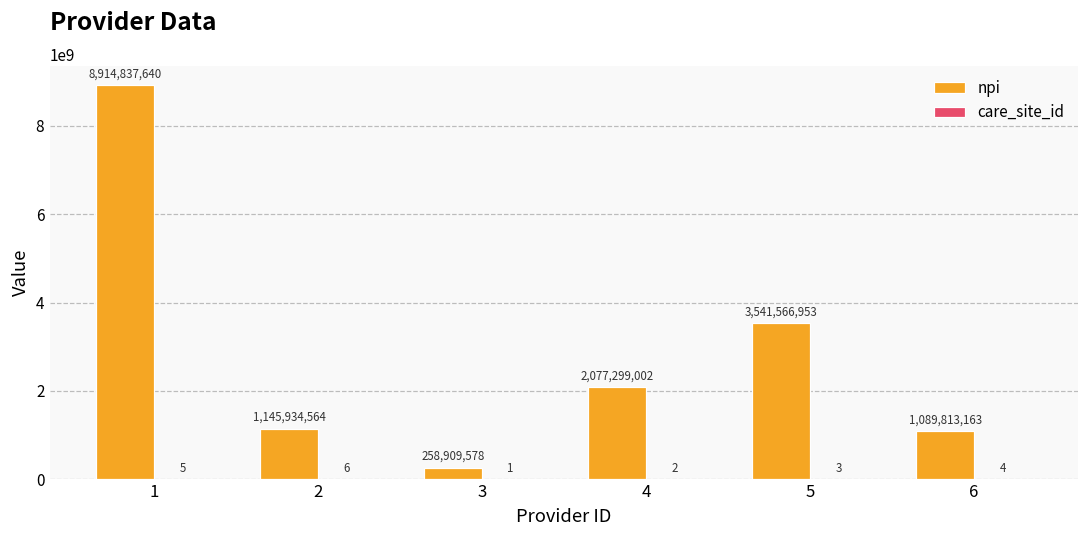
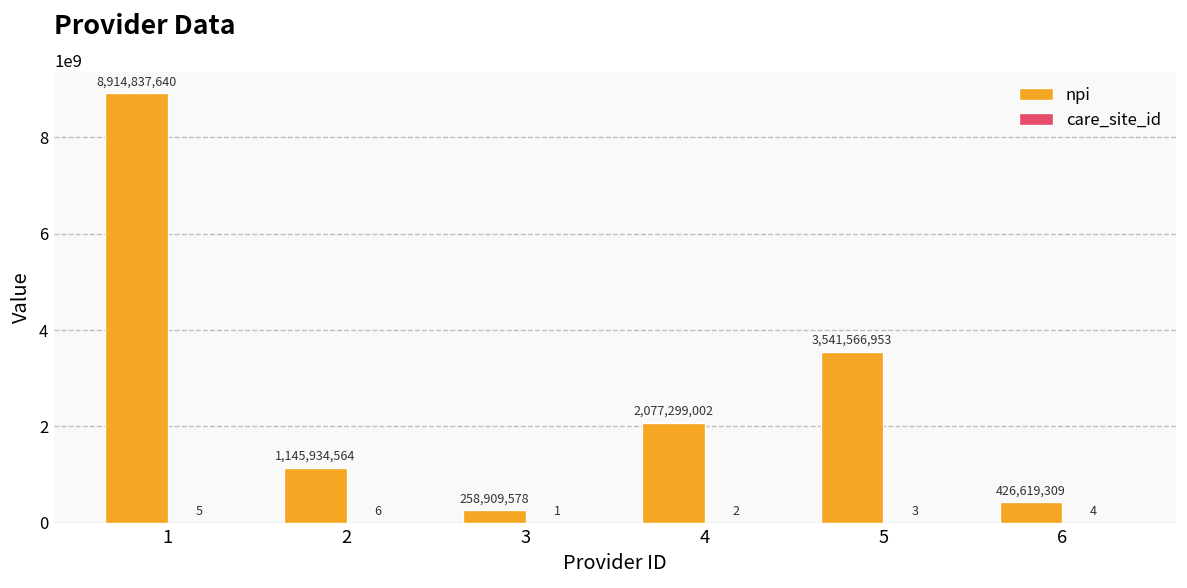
  {
    "npi": {
      "1": "8,914,837,640",
      "2": "1,145,934,564",
      "3": "258,909,578",
      "4": "2,077,299,002",
      "5": "3,541,566,953",
-     "6": "1,089,813,163"
+     "6": "426,619,309"
    },
    "care_site_id": {
      "1": "5",
      "2": "6",
      "3": "1",
      "4": "2",
      "5": "3",
      "6": "4"
    }
  }
